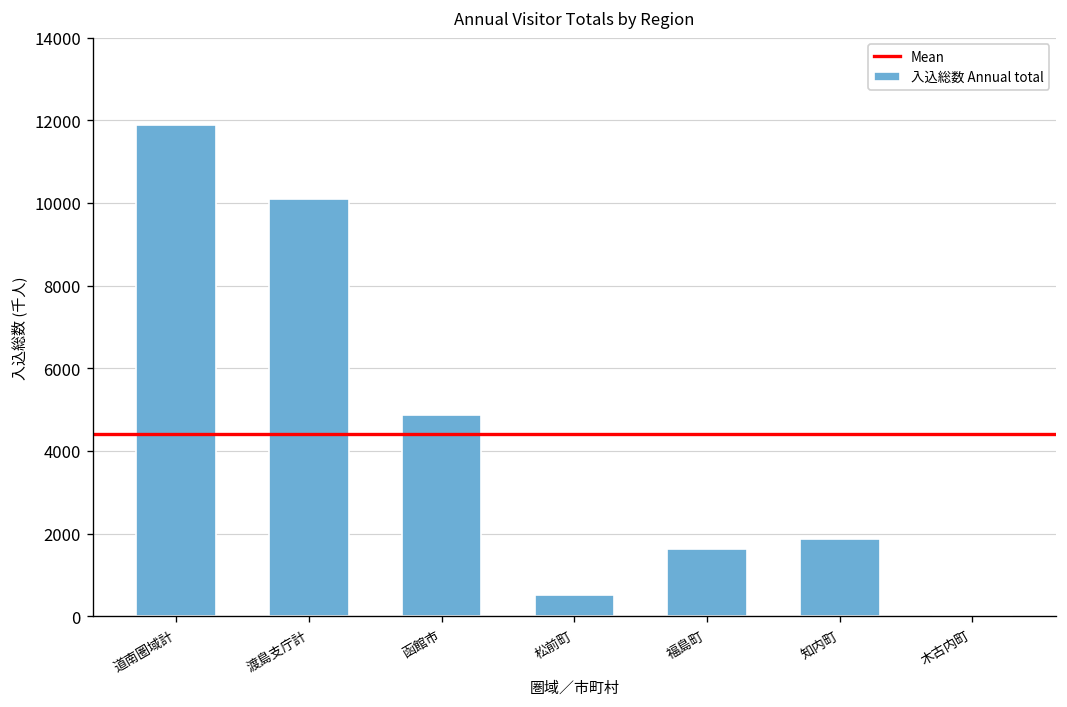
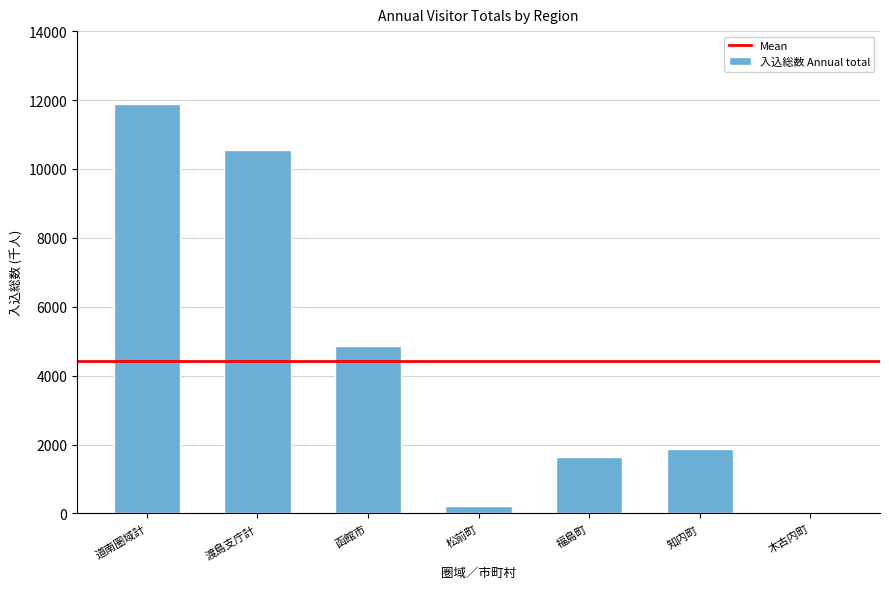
  {
    "道南圏域計": 11900,
-   "渡島支庁計": 10100,
+   "渡島支庁計": 10600,
    "函館市": 4900,
-   "松前町": 500,
+   "松前町": 200,
    "福島町": 1600,
    "知内町": 1900
  }
